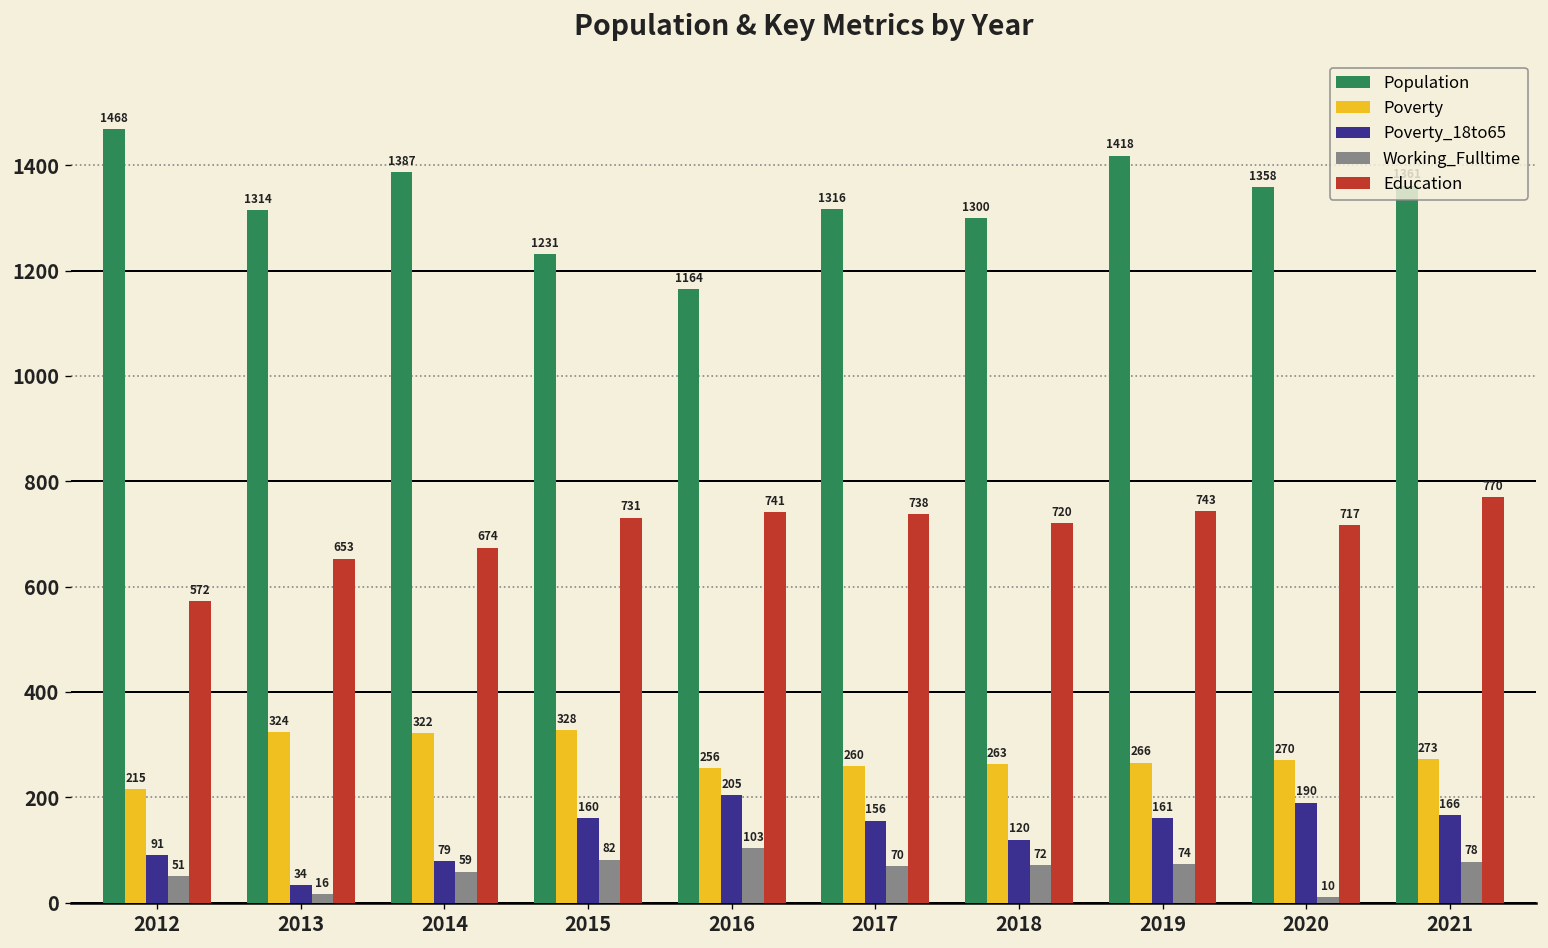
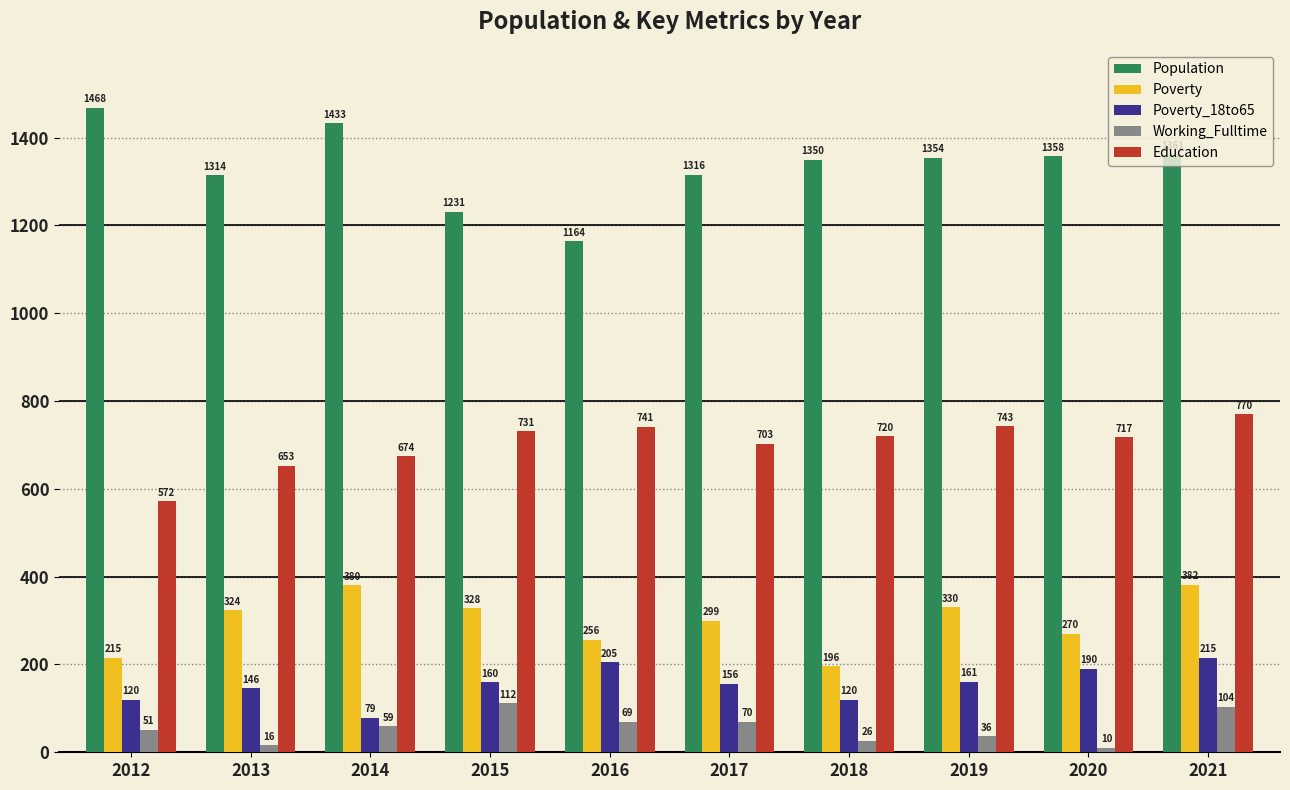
  {
    "Population": {
      "2012": 1468,
      "2013": 1314,
-     "2014": 1387,
+     "2014": 1433,
      "2015": 1231,
      "2016": 1164,
      "2017": 1316,
-     "2018": 1300,
-     "2019": 1418,
+     "2018": 1350,
+     "2019": 1354,
      "2020": 1358
    },
    "Poverty": {
      "2012": 215,
      "2013": 324,
-     "2014": 322,
+     "2014": 380,
      "2015": 328,
      "2016": 256,
-     "2017": 260,
-     "2018": 263,
-     "2019": 266,
+     "2017": 299,
+     "2018": 196,
+     "2019": 330,
      "2020": 270,
-     "2021": 273
+     "2021": 382
    },
    "Poverty_18to65": {
-     "2012": 91,
-     "2013": 34,
+     "2012": 120,
+     "2013": 146,
      "2014": 79,
      "2015": 160,
      "2016": 205,
      "2017": 156,
      "2018": 120,
      "2019": 161,
      "2020": 190,
-     "2021": 166
+     "2021": 215
    },
    "Working_Fulltime": {
      "2012": 51,
      "2013": 16,
      "2014": 59,
-     "2015": 82,
-     "2016": 103,
+     "2015": 112,
+     "2016": 69,
      "2017": 70,
-     "2018": 72,
-     "2019": 74,
+     "2018": 26,
+     "2019": 36,
      "2020": 10,
-     "2021": 78
+     "2021": 104
    },
    "Education": {
      "2012": 572,
      "2013": 653,
      "2014": 674,
      "2015": 731,
      "2016": 741,
-     "2017": 738,
+     "2017": 703,
      "2018": 720,
      "2019": 743,
      "2020": 717,
      "2021": 770
    }
  }
